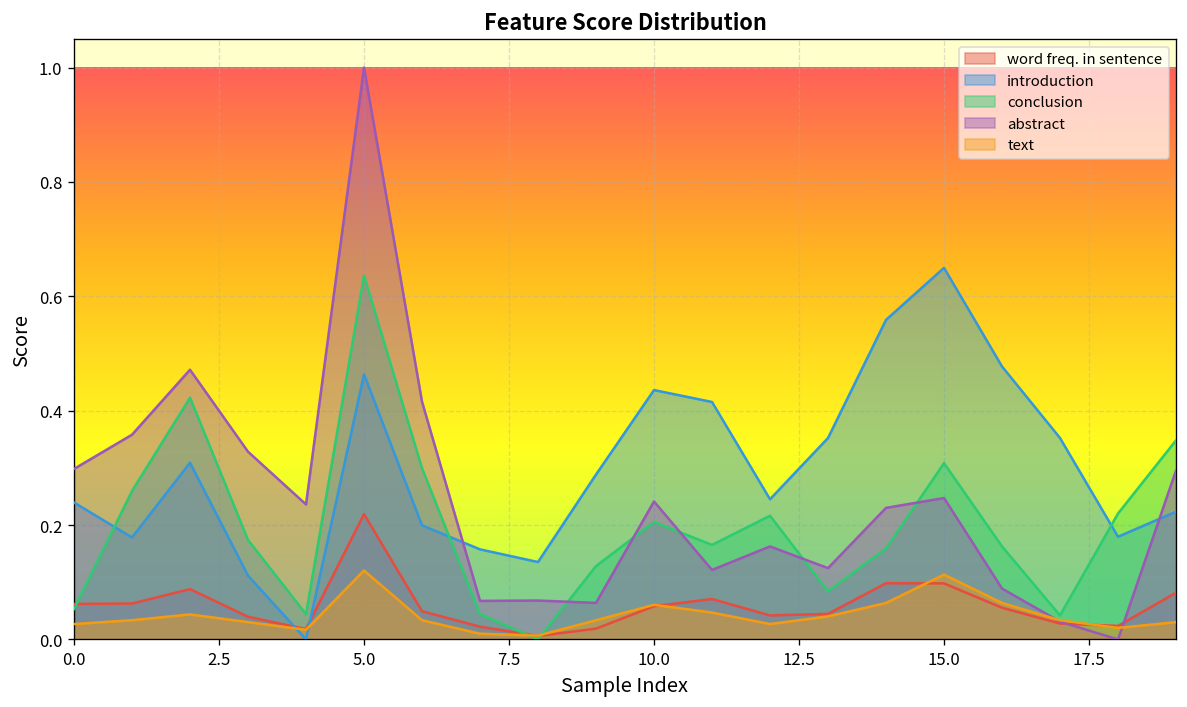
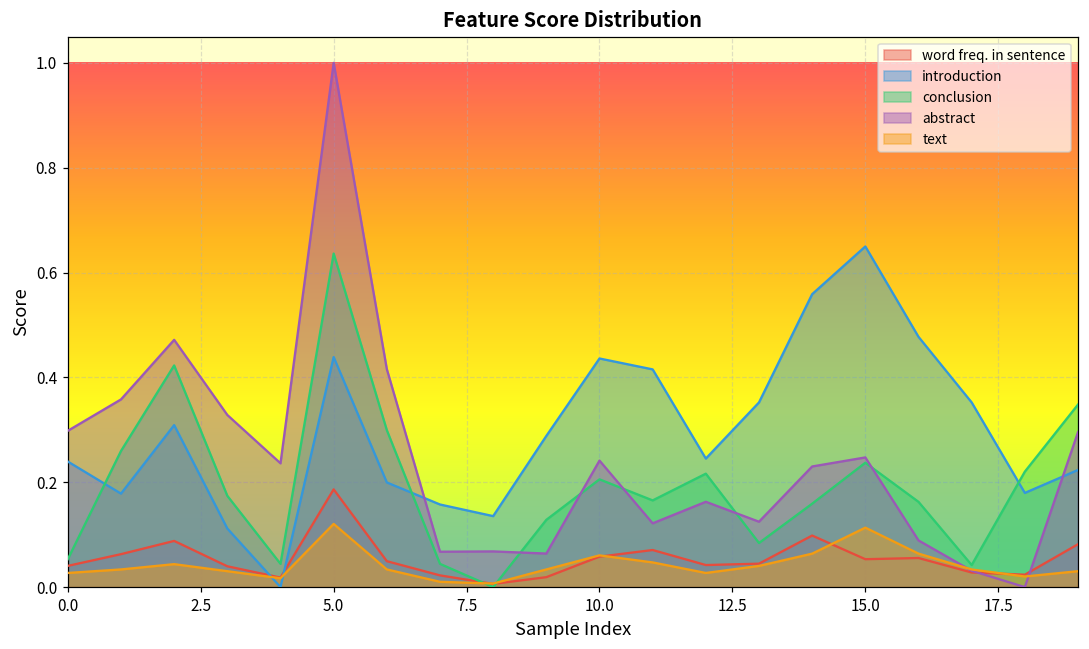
  {
    "word freq. in sentence": {
-     "0.0": 0.06,
-     "5.0": 0.22,
-     "15.0": 0.10
+     "0.0": 0.04,
+     "5.0": 0.19,
+     "15.0": 0.05
    },
    "introduction": {
      "0.0": 0.24,
-     "5.0": 0.46,
+     "5.0": 0.44,
      "10.0": 0.44,
      "15.0": 0.65
    },
    "conclusion": {
      "0.0": 0.05,
      "5.0": 0.64,
      "10.0": 0.21,
-     "15.0": 0.31
+     "15.0": 0.24
    },
    "abstract": {
      "0.0": 0.30,
      "5.0": 1.00,
      "10.0": 0.24,
      "15.0": 0.25
    },
    "text": {
      "0.0": 0.03,
      "5.0": 0.12,
      "15.0": 0.11
    }
  }
